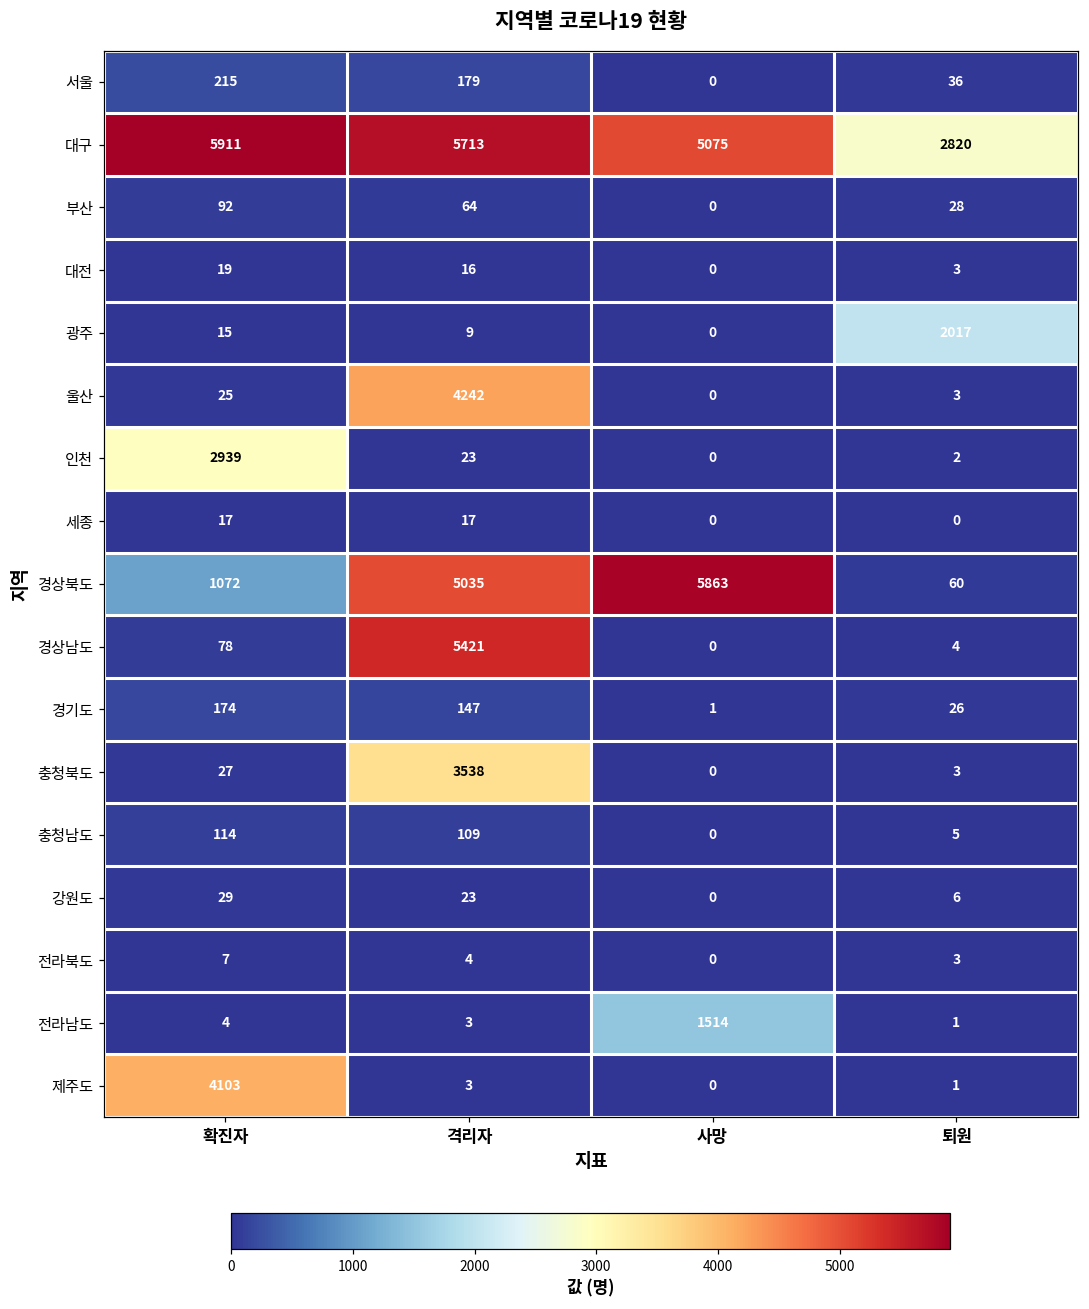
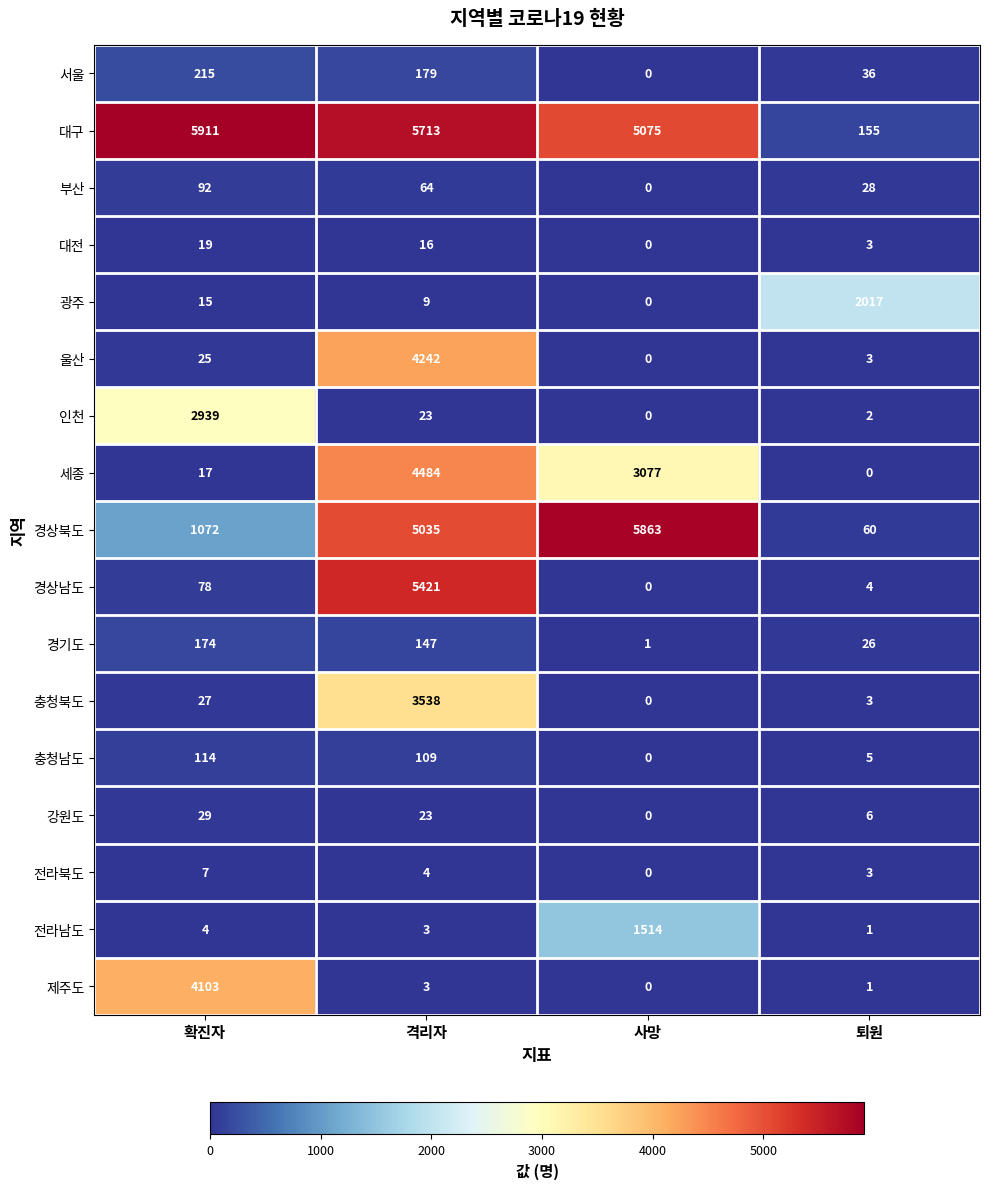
  {
    "서울": {
      "확진자": 215,
      "격리자": 179,
      "사망": 0,
      "퇴원": 36
    },
    "대구": {
      "확진자": 5911,
      "격리자": 5713,
      "사망": 5075,
-     "퇴원": 2820
+     "퇴원": 155
    },
    "부산": {
      "확진자": 92,
      "격리자": 64,
      "사망": 0,
      "퇴원": 28
    },
    "대전": {
      "확진자": 19,
      "격리자": 16,
      "사망": 0,
      "퇴원": 3
    },
    "광주": {
      "확진자": 15,
      "격리자": 9,
      "사망": 0,
      "퇴원": 2017
    },
    "울산": {
      "확진자": 25,
      "격리자": 4242,
      "사망": 0,
      "퇴원": 3
    },
    "인천": {
      "확진자": 2939,
      "격리자": 23,
      "사망": 0,
      "퇴원": 2
    },
    "세종": {
      "확진자": 17,
-     "격리자": 17,
-     "사망": 0,
+     "격리자": 4484,
+     "사망": 3077,
      "퇴원": 0
    },
    "경상북도": {
      "확진자": 1072,
      "격리자": 5035,
      "사망": 5863,
      "퇴원": 60
    },
    "경상남도": {
      "확진자": 78,
      "격리자": 5421,
      "사망": 0,
      "퇴원": 4
    },
    "경기도": {
      "확진자": 174,
      "격리자": 147,
      "사망": 1,
      "퇴원": 26
    },
    "충청북도": {
      "확진자": 27,
      "격리자": 3538,
      "사망": 0,
      "퇴원": 3
    },
    "충청남도": {
      "확진자": 114,
      "격리자": 109,
      "사망": 0,
      "퇴원": 5
    },
    "강원도": {
      "확진자": 29,
      "격리자": 23,
      "사망": 0,
      "퇴원": 6
    },
    "전라북도": {
      "확진자": 7,
      "격리자": 4,
      "사망": 0,
      "퇴원": 3
    },
    "전라남도": {
      "확진자": 4,
      "격리자": 3,
      "사망": 1514,
      "퇴원": 1
    },
    "제주도": {
      "확진자": 4103,
      "격리자": 3,
      "사망": 0,
      "퇴원": 1
    }
  }
